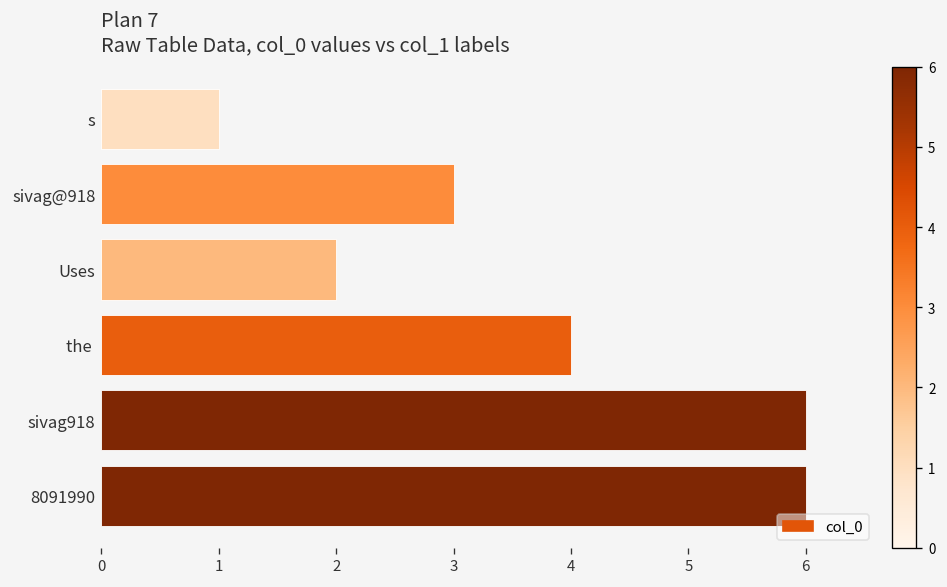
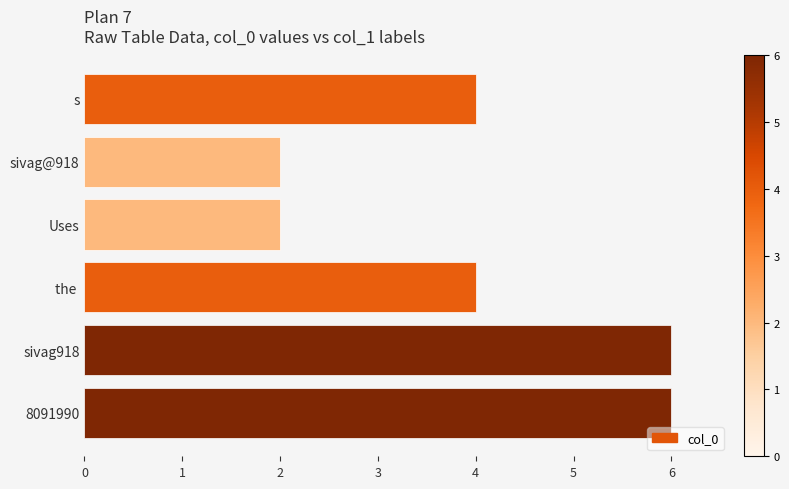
  {
-   "s": 1,
-   "sivag@918": 3,
+   "s": 4,
+   "sivag@918": 2,
    "Uses": 2,
    "the": 4,
    "sivag918": 6,
    "8091990": 6
  }
